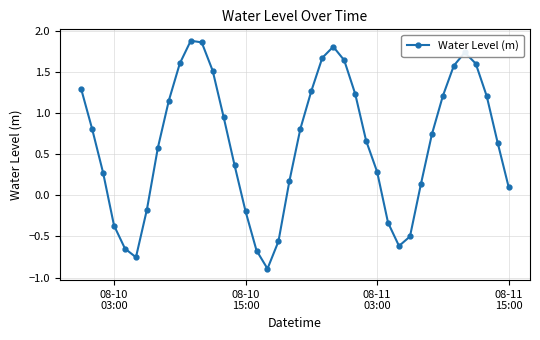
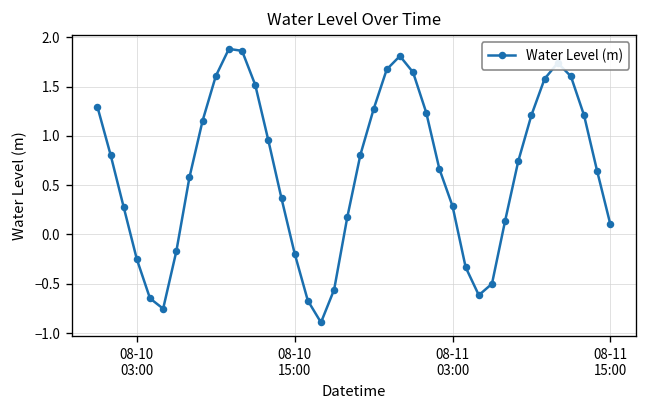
  {
-   "08-10 03:00": -0.4,
+   "08-10 03:00": -0.3,
    "08-10 15:00": -0.2,
    "08-11 03:00": 0.3,
    "08-11 15:00": 0.1
  }
